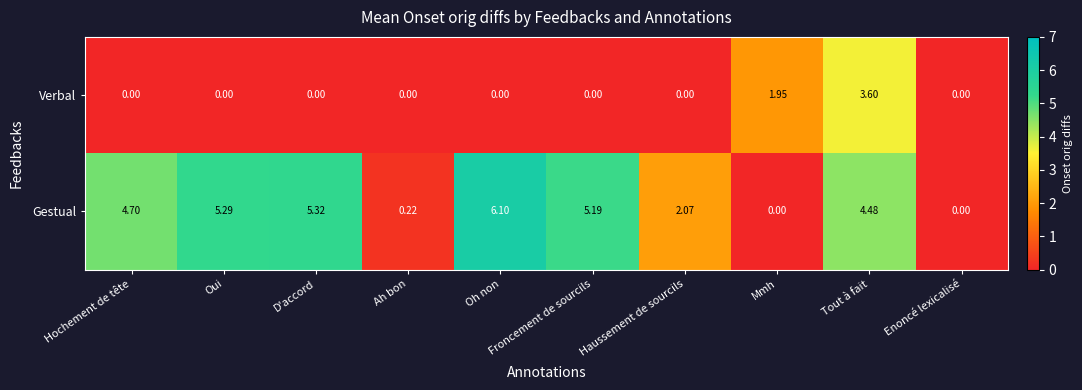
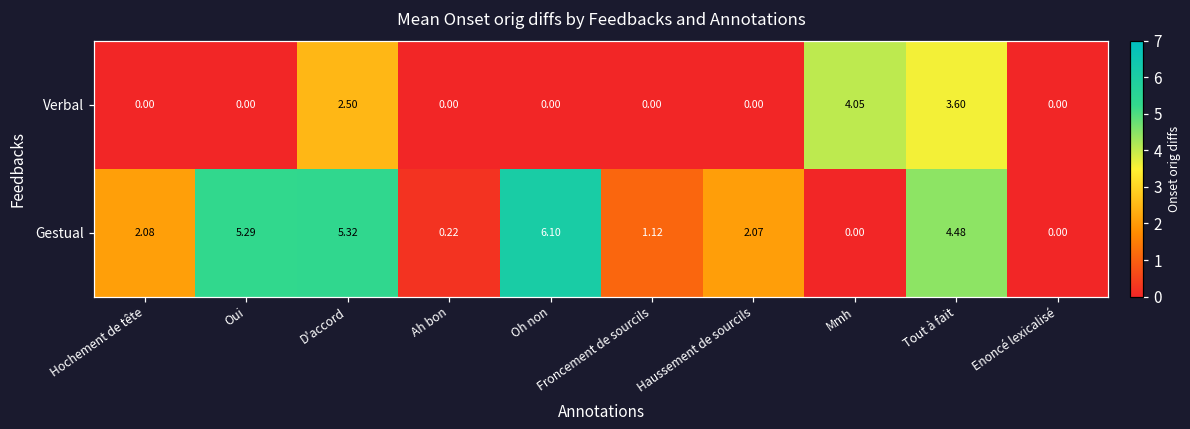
  {
    "Verbal": {
      "Hochement de tête": 0.00,
      "Oui": 0.00,
-     "D'accord": 0.00,
+     "D'accord": 2.50,
      "Ah bon": 0.00,
      "Oh non": 0.00,
      "Froncement de sourcils": 0.00,
      "Haussement de sourcils": 0.00,
-     "Mmh": 1.95,
+     "Mmh": 4.05,
      "Tout à fait": 3.60,
      "Enoncé lexicalisé": 0.00
    },
    "Gestual": {
-     "Hochement de tête": 4.70,
+     "Hochement de tête": 2.08,
      "Oui": 5.29,
      "D'accord": 5.32,
      "Ah bon": 0.22,
      "Oh non": 6.10,
-     "Froncement de sourcils": 5.19,
+     "Froncement de sourcils": 1.12,
      "Haussement de sourcils": 2.07,
      "Mmh": 0.00,
      "Tout à fait": 4.48,
      "Enoncé lexicalisé": 0.00
    }
  }
